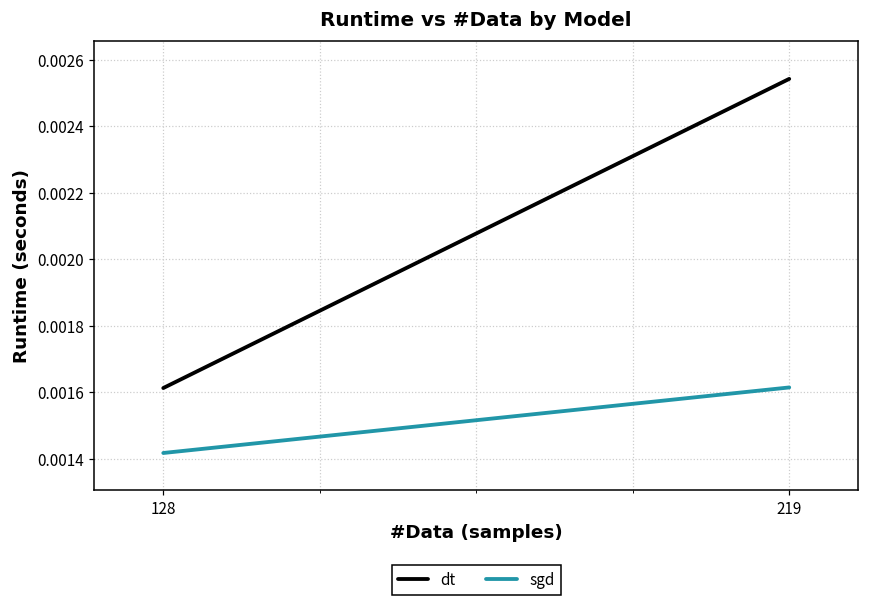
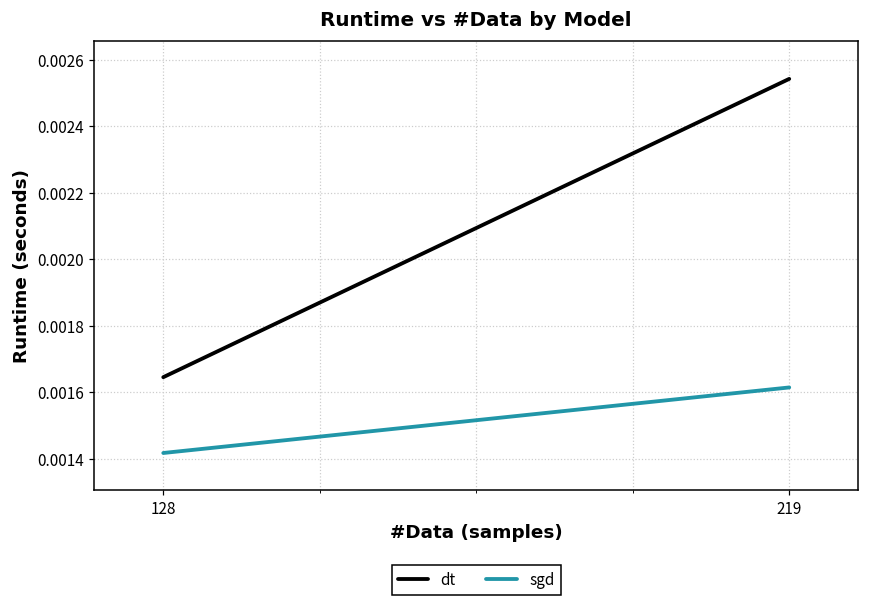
  {
    "dt": {
-     "128": 0.00161,
+     "128": 0.00165,
      "219": 0.00254
    },
    "sgd": {
      "128": 0.00142,
      "219": 0.00162
    }
  }
